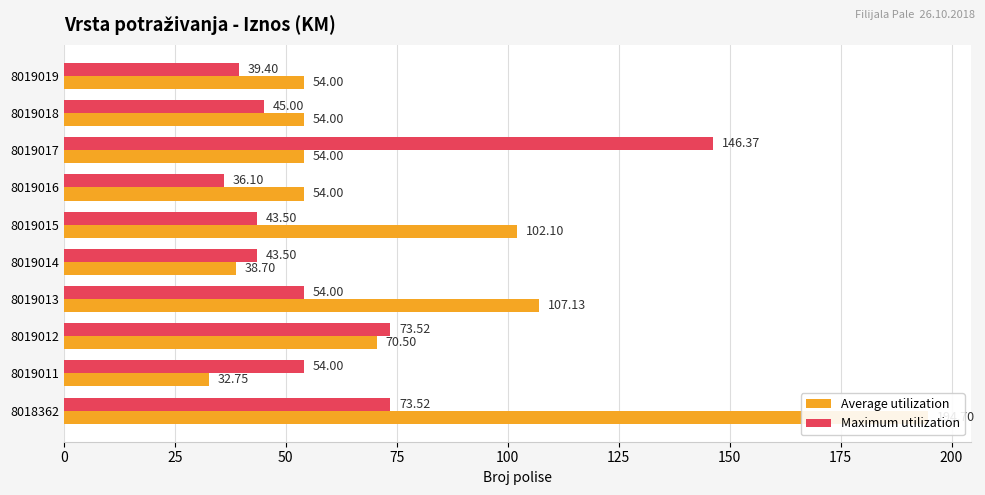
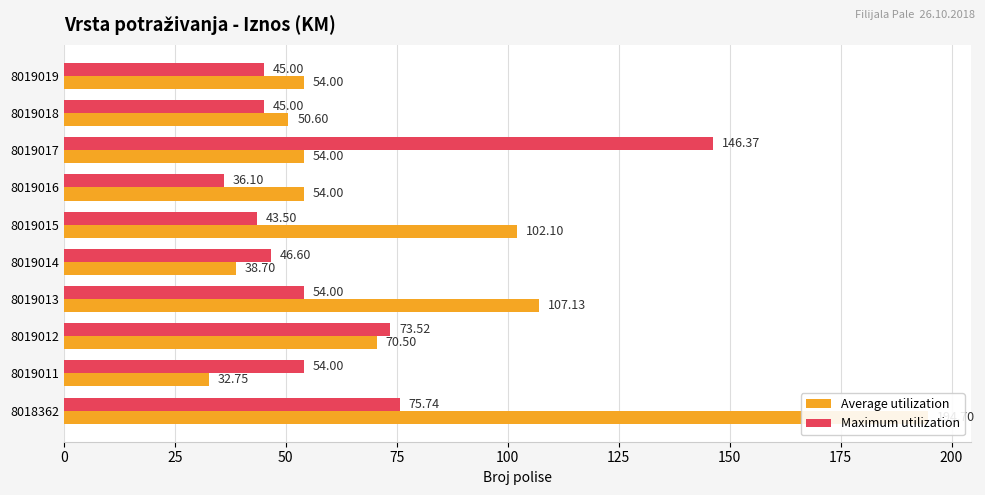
  {
    "Average utilization": {
      "8019019": 54.00,
-     "8019018": 54.00,
+     "8019018": 50.60,
      "8019017": 54.00,
      "8019016": 54.00,
      "8019015": 102.10,
      "8019014": 38.70,
      "8019013": 107.13,
      "8019012": 70.50,
      "8019011": 32.75
    },
    "Maximum utilization": {
-     "8019019": 39.40,
+     "8019019": 45.00,
      "8019018": 45.00,
      "8019017": 146.37,
      "8019016": 36.10,
      "8019015": 43.50,
-     "8019014": 43.50,
+     "8019014": 46.60,
      "8019013": 54.00,
      "8019012": 73.52,
      "8019011": 54.00,
-     "8018362": 73.52
+     "8018362": 75.74
    }
  }
